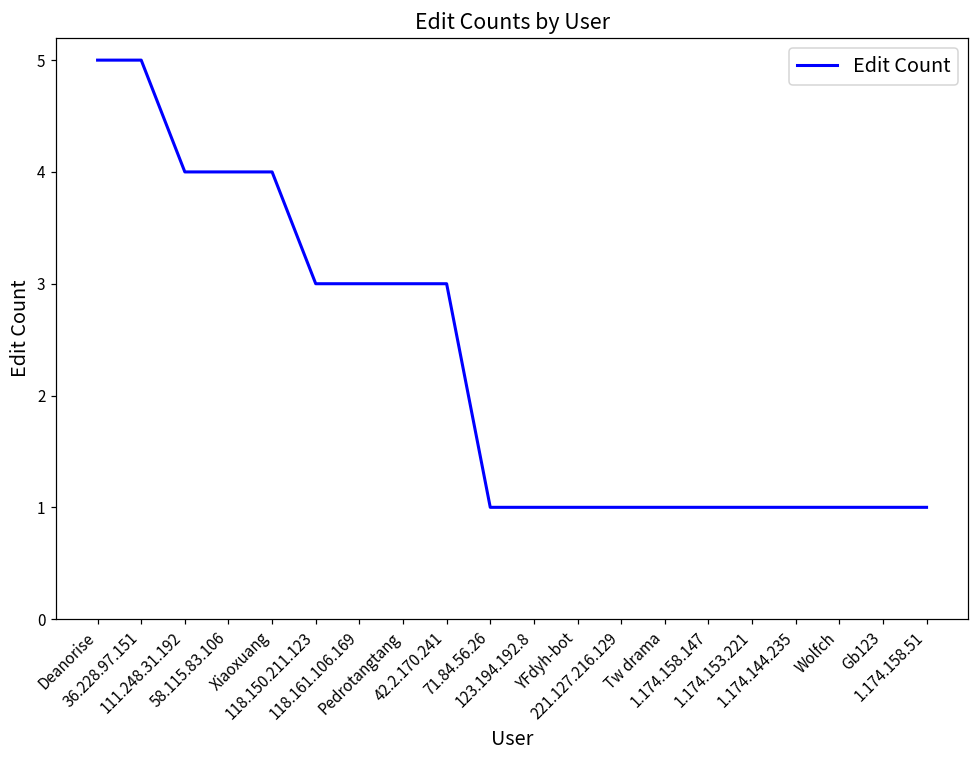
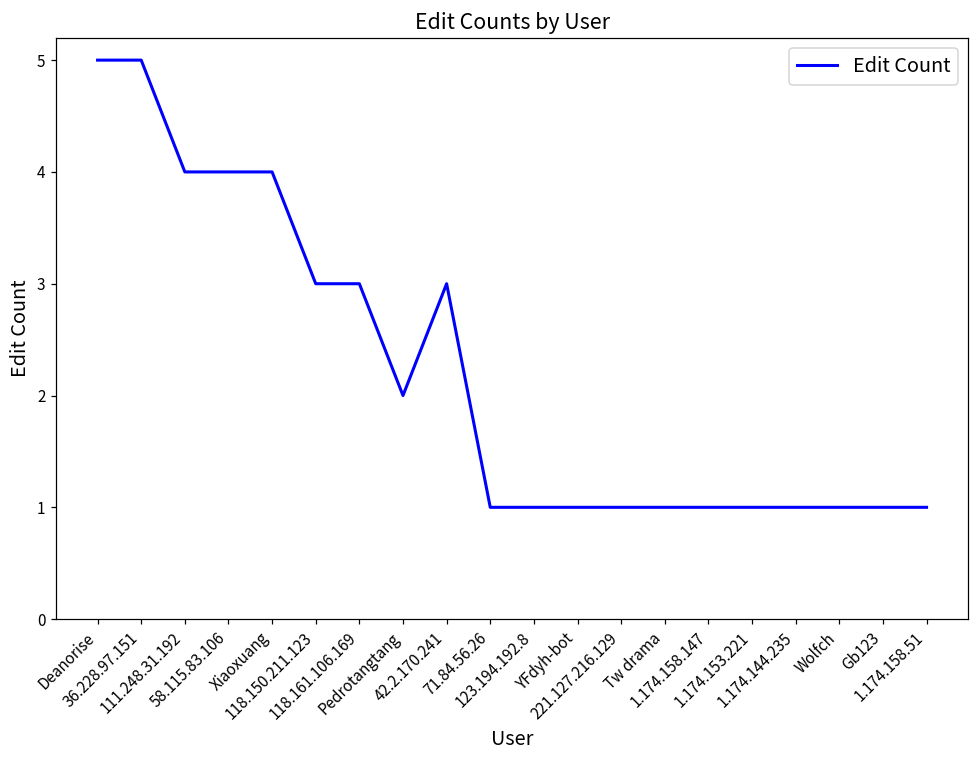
  {
    "Deanorise": 5,
    "36.228.97.151": 5,
    "111.248.31.192": 4,
    "58.115.83.106": 4,
    "Xiaoxuang": 4,
    "118.150.211.123": 3,
    "118.161.106.169": 3,
-   "Pedrotangtang": 3,
+   "Pedrotangtang": 2,
    "42.2.170.241": 3,
    "71.84.56.26": 1,
    "123.194.192.8": 1,
    "YFdyh-bot": 1,
    "221.127.216.129": 1,
    "Tw drama": 1,
    "1.174.158.147": 1,
    "1.174.153.221": 1,
    "1.174.144.235": 1,
    "Wolfch": 1,
    "Gb123": 1,
    "1.174.158.51": 1
  }
